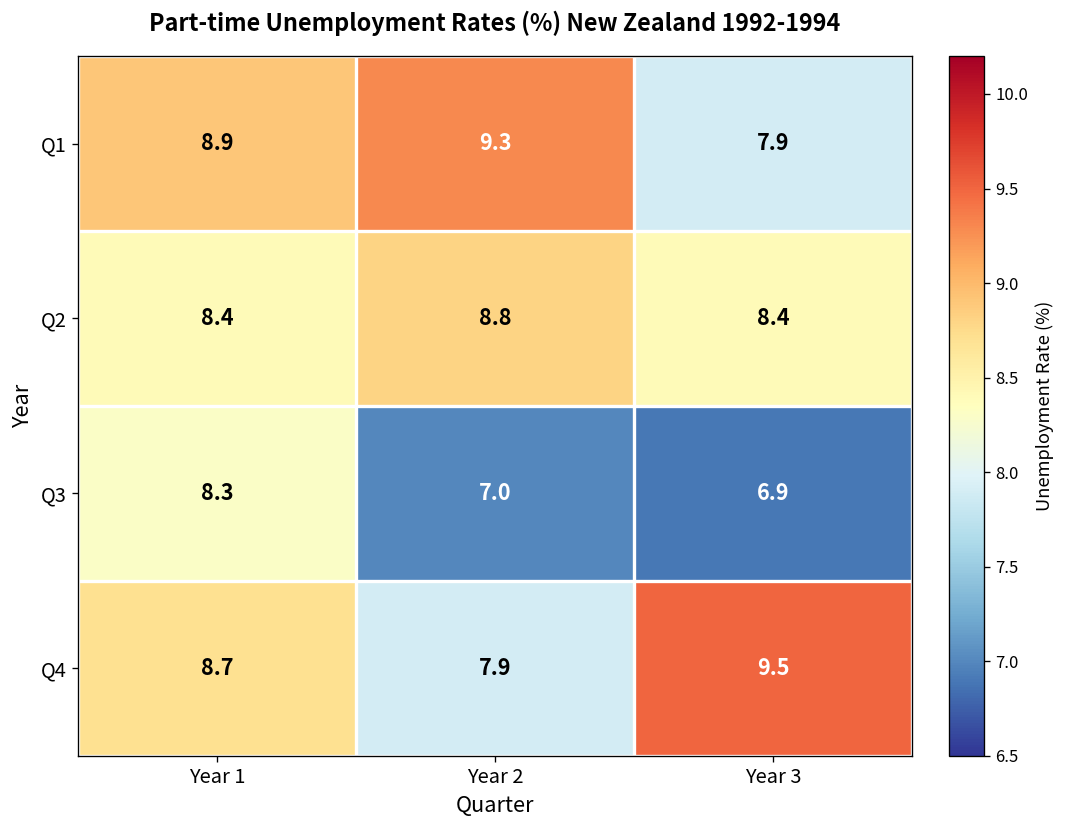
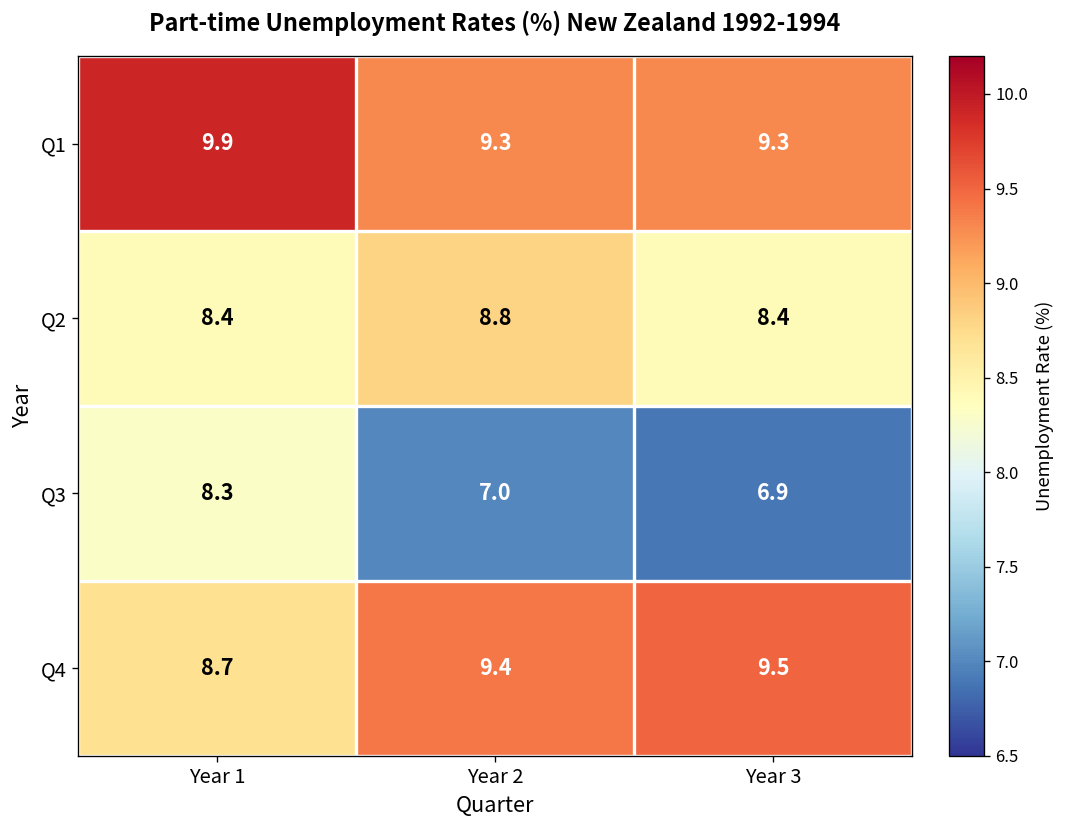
  {
    "Q1": {
-     "Year 1": 8.9,
+     "Year 1": 9.9,
      "Year 2": 9.3,
-     "Year 3": 7.9
+     "Year 3": 9.3
    },
    "Q2": {
      "Year 1": 8.4,
      "Year 2": 8.8,
      "Year 3": 8.4
    },
    "Q3": {
      "Year 1": 8.3,
      "Year 2": 7.0,
      "Year 3": 6.9
    },
    "Q4": {
      "Year 1": 8.7,
-     "Year 2": 7.9,
+     "Year 2": 9.4,
      "Year 3": 9.5
    }
  }
